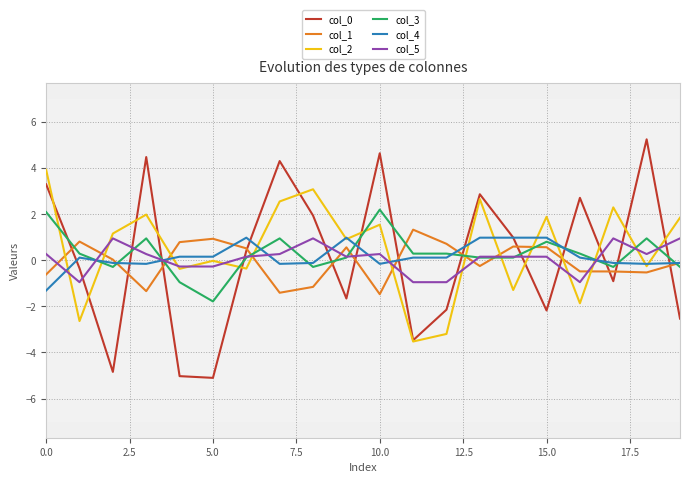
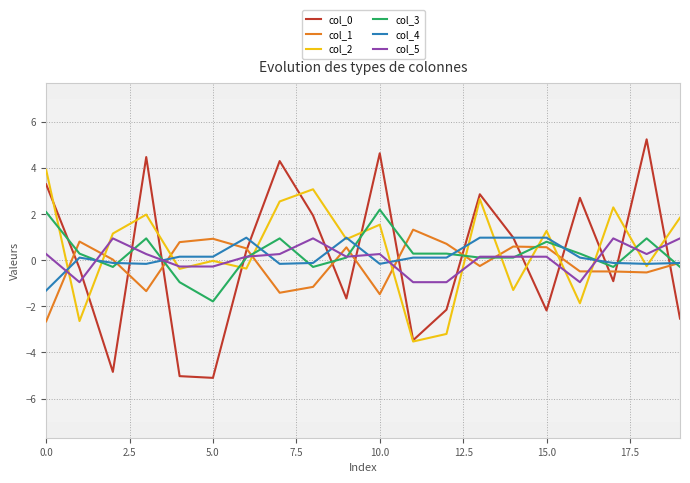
  {
    "col_0": {
      "0.0": 3.3,
      "5.0": -5.1,
      "10.0": 4.6,
      "15.0": -2.2
    },
    "col_1": {
-     "0.0": -0.6,
+     "0.0": -2.6,
      "5.0": 0.9,
      "10.0": -1.5,
      "15.0": 0.6
    },
    "col_2": {
      "0.0": 3.9,
      "5.0": 0.0,
      "10.0": 1.5,
-     "15.0": 1.9
+     "15.0": 1.3
    },
    "col_3": {
      "0.0": 2.1,
      "5.0": -1.8,
      "10.0": 2.2,
      "15.0": 0.8
    },
    "col_4": {
      "0.0": -1.3,
      "5.0": 0.2,
      "10.0": -0.2,
      "15.0": 1.0
    },
    "col_5": {
      "0.0": 0.3,
      "5.0": -0.3,
      "10.0": 0.3,
      "15.0": 0.2
    }
  }
